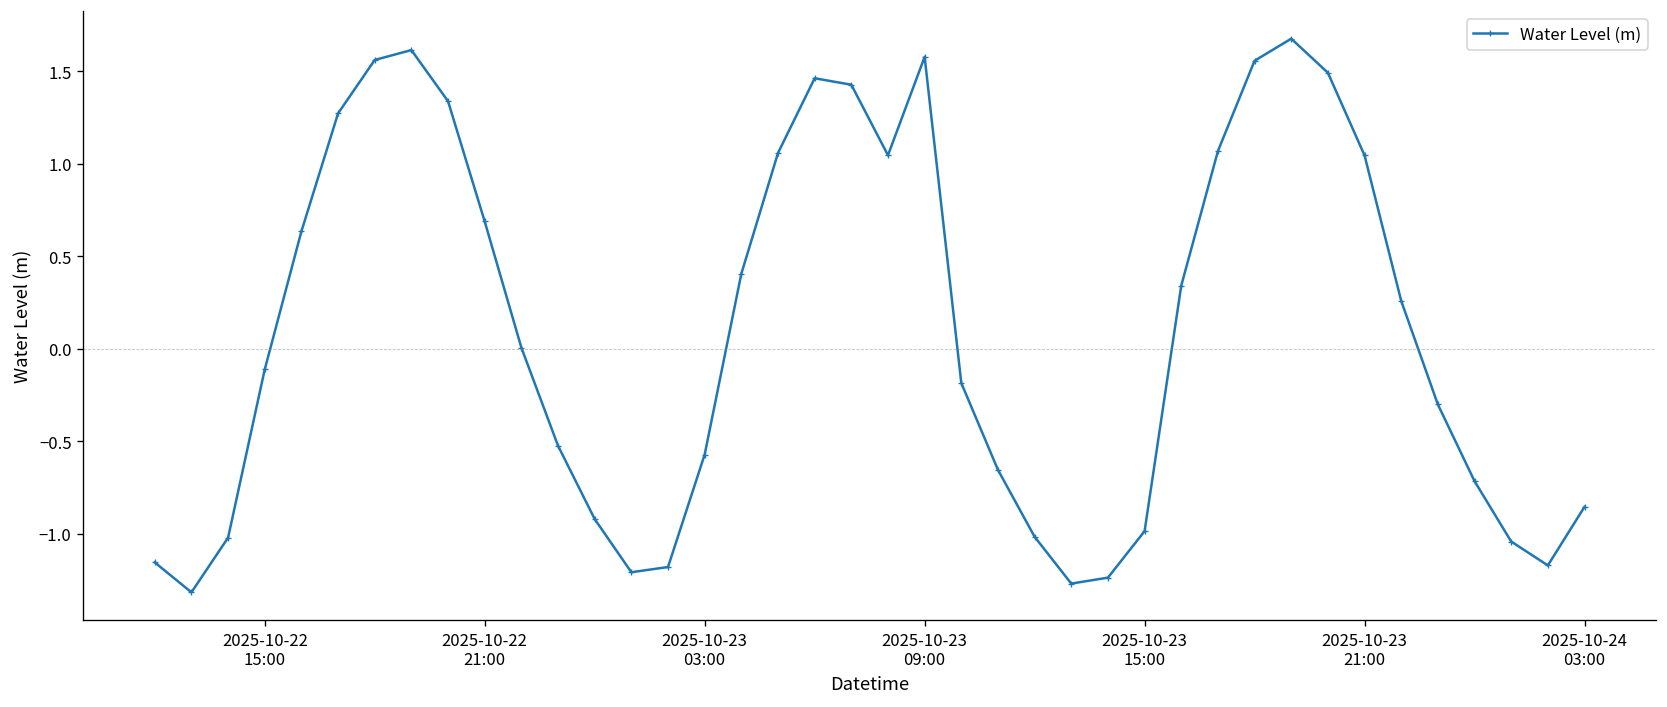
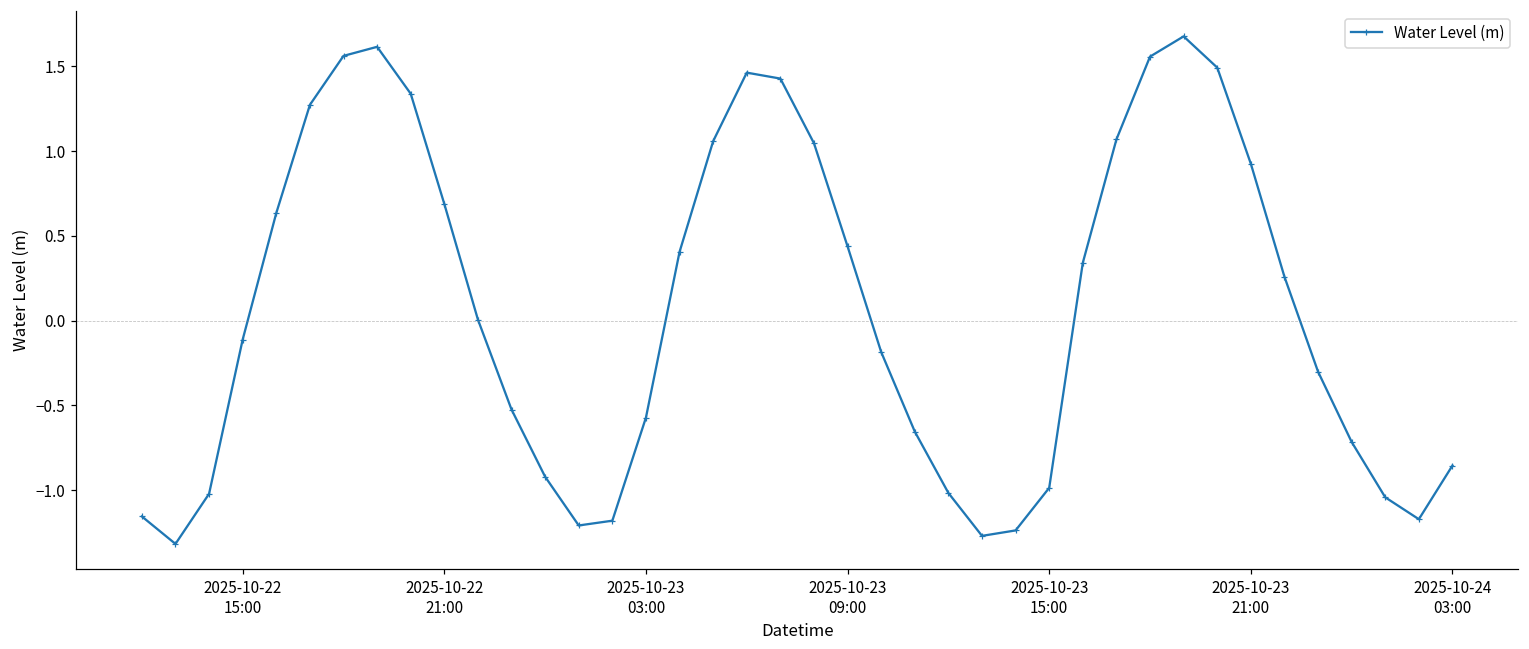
  {
    "2025-10-22 15:00": -0.11,
    "2025-10-22 21:00": 0.69,
    "2025-10-23 03:00": -0.57,
-   "2025-10-23 09:00": 1.58,
+   "2025-10-23 09:00": 0.44,
    "2025-10-23 15:00": -0.99,
-   "2025-10-23 21:00": 1.05,
+   "2025-10-23 21:00": 0.92,
    "2025-10-24 03:00": -0.85
  }
